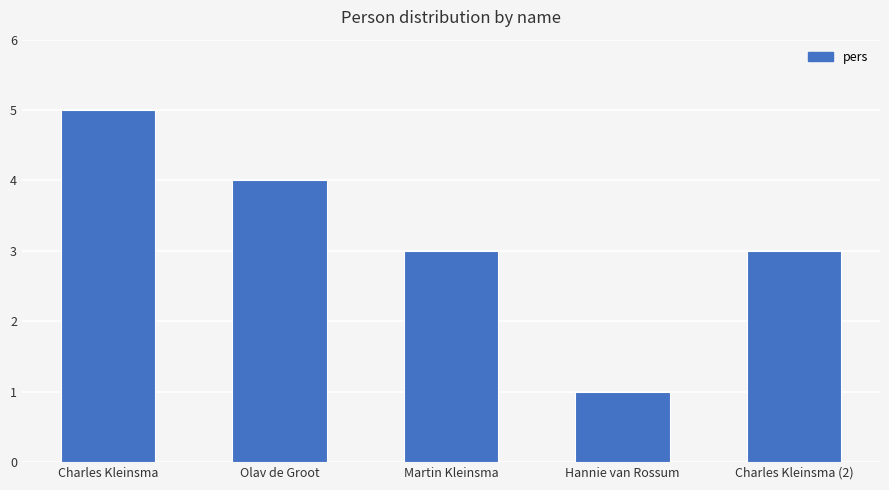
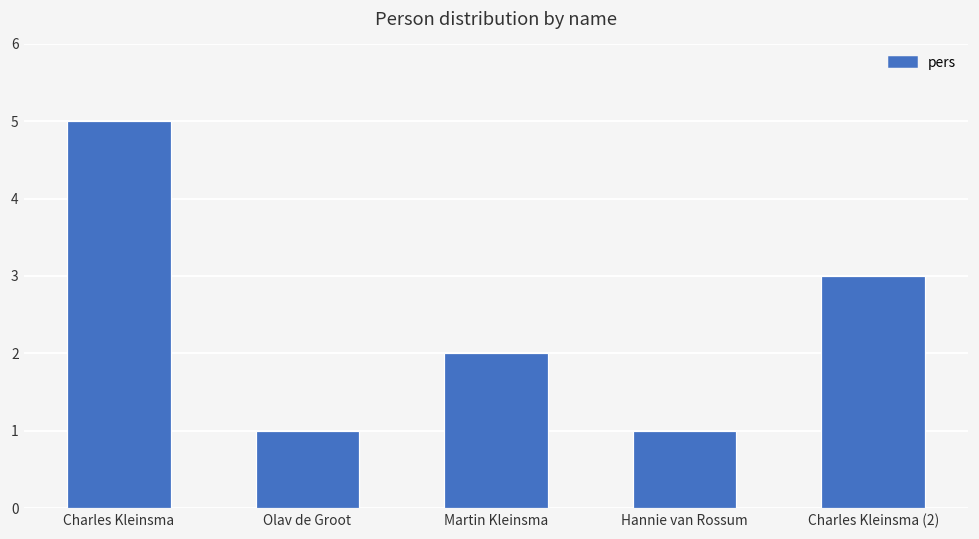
  {
    "Charles Kleinsma": 5,
-   "Olav de Groot": 4,
-   "Martin Kleinsma": 3,
+   "Olav de Groot": 1,
+   "Martin Kleinsma": 2,
    "Hannie van Rossum": 1,
    "Charles Kleinsma (2)": 3
  }
